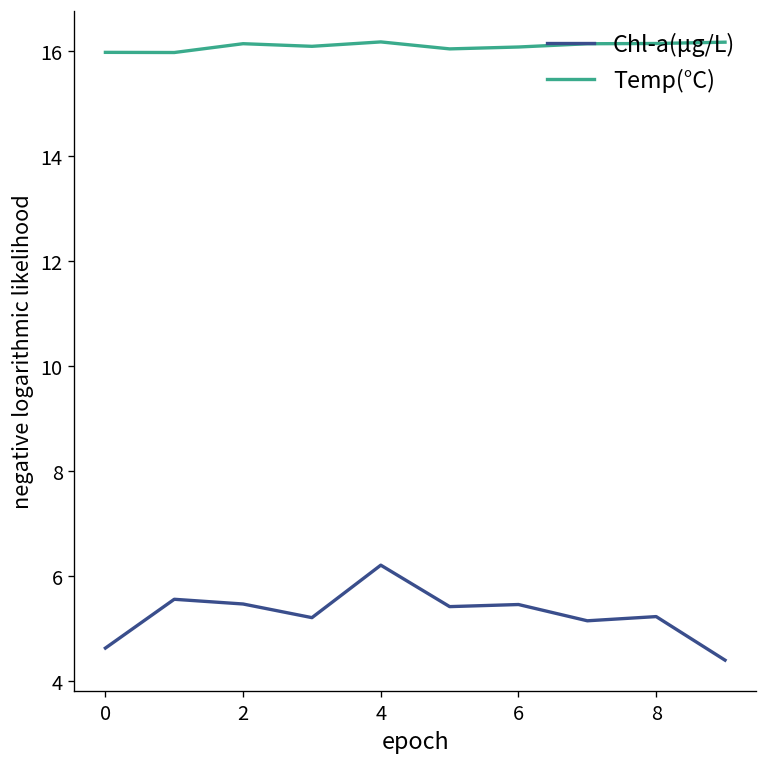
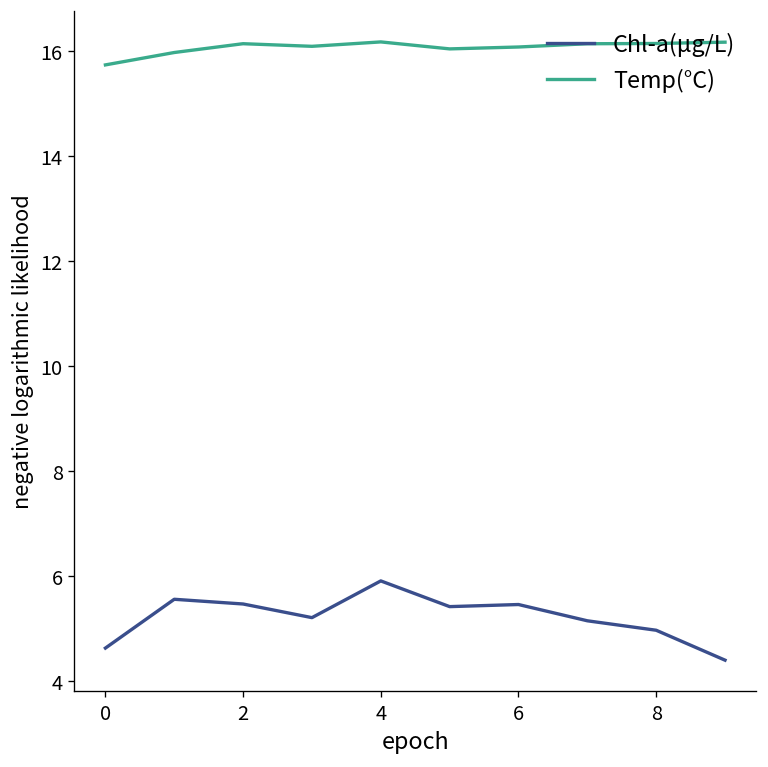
  {
    "Chl-a(μg/L)": {
      "0": 4.6,
      "2": 5.5,
-     "4": 6.2,
+     "4": 5.9,
      "6": 5.5,
-     "8": 5.2
+     "8": 5.0
    },
    "Temp(°C)": {
-     "0": 16.0,
+     "0": 15.7,
      "2": 16.1,
      "4": 16.2,
      "6": 16.1,
      "8": 16.2
    }
  }
